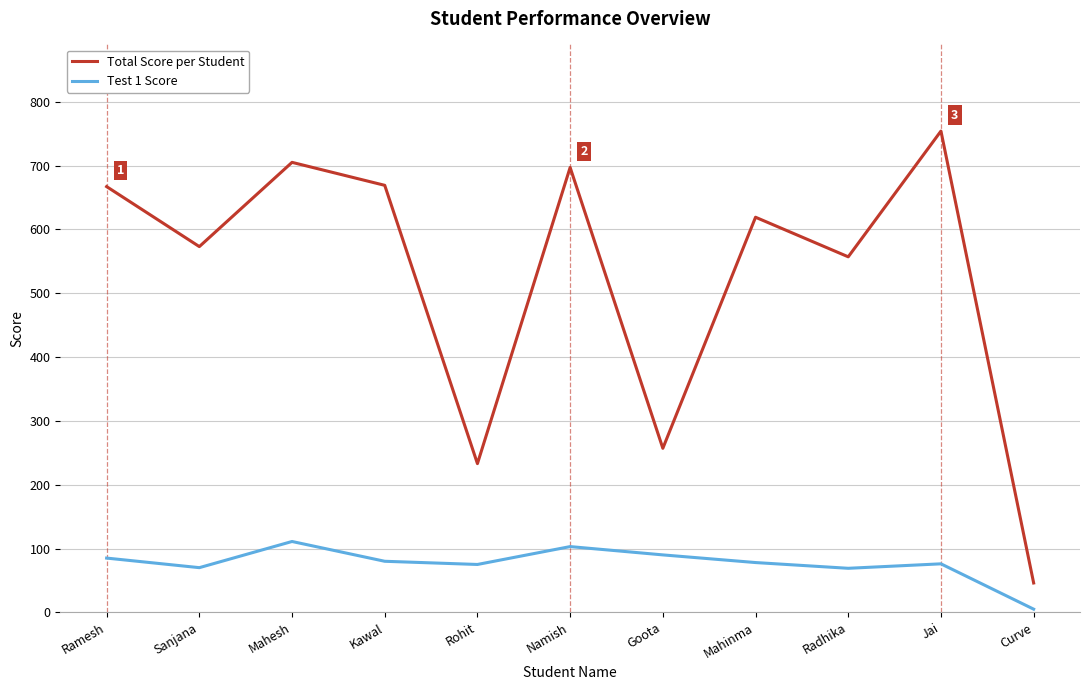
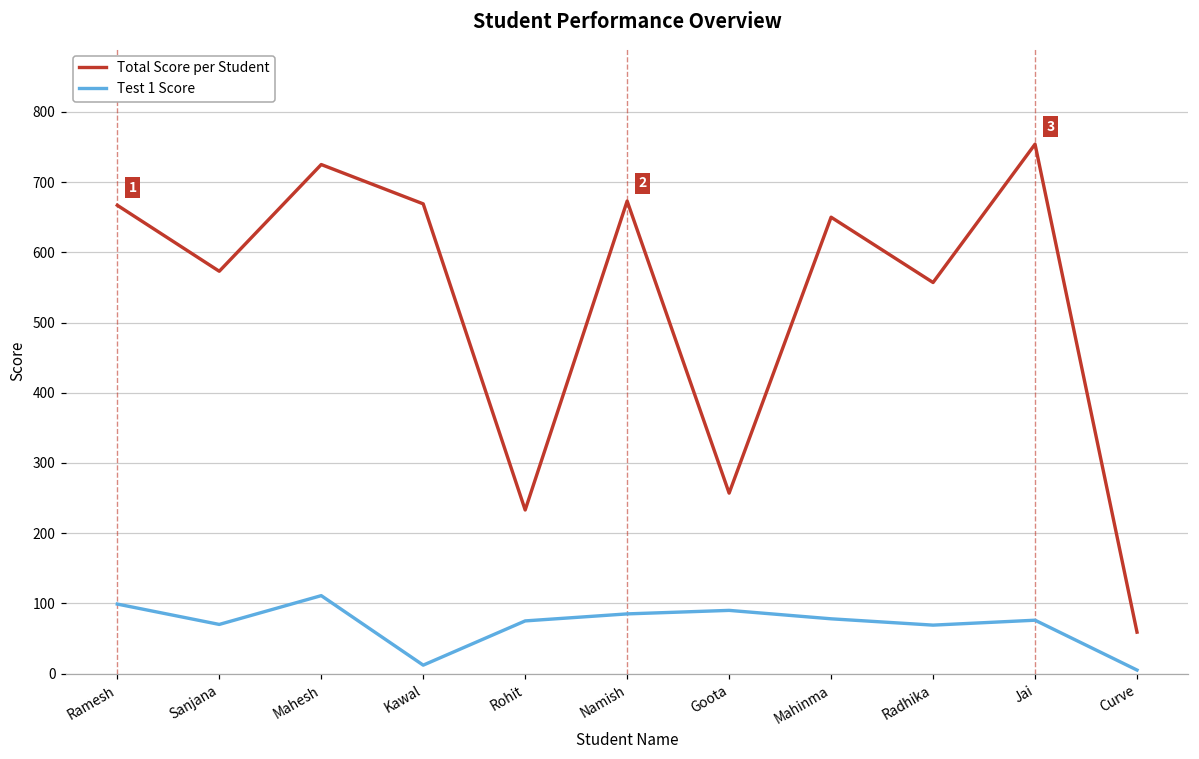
  {
    "Total Score per Student": {
      "Sanjana": 570,
-     "Mahesh": 710,
+     "Mahesh": 730,
      "Kawal": 670,
      "Rohit": 230,
-     "Namish": 700,
+     "Namish": 670,
      "Goota": 260,
-     "Mahinma": 620,
+     "Mahinma": 650,
      "Radhika": 560,
-     "Curve": 50
+     "Curve": 60
    },
    "Test 1 Score": {
-     "Ramesh": 90,
+     "Ramesh": 100,
      "Sanjana": 70,
      "Mahesh": 110,
-     "Kawal": 80,
+     "Kawal": 10,
      "Rohit": 80,
-     "Namish": 100,
+     "Namish": 90,
      "Goota": 90,
      "Mahinma": 80,
      "Radhika": 70,
      "Jai": 80,
      "Curve": 10
    }
  }
